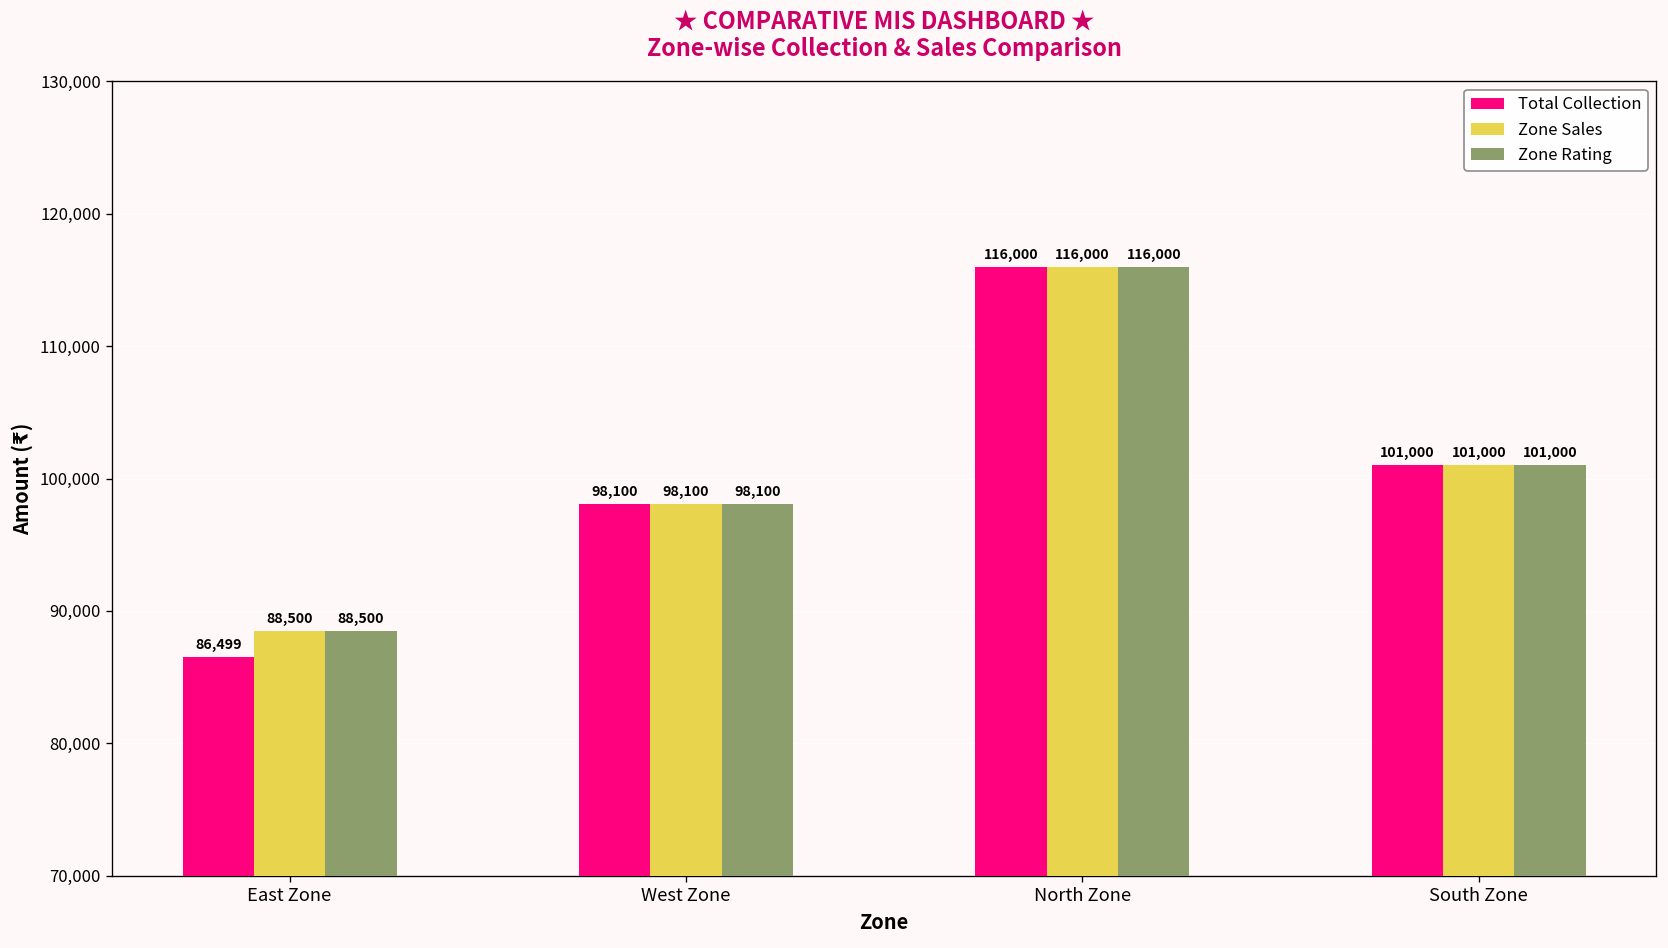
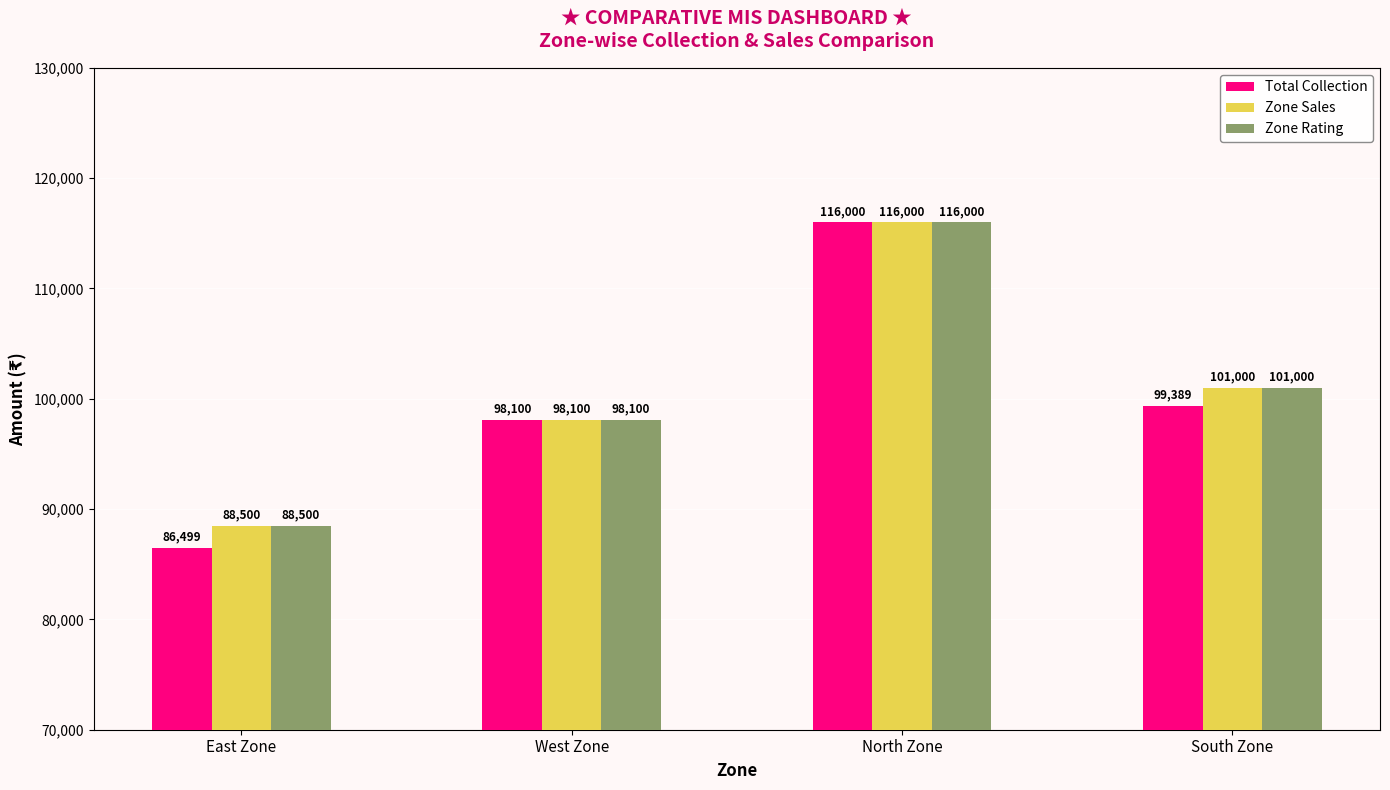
  {
    "Total Collection": {
      "East Zone": "86,499",
      "West Zone": "98,100",
      "North Zone": "116,000",
-     "South Zone": "101,000"
+     "South Zone": "99,389"
    },
    "Zone Sales": {
      "East Zone": "88,500",
      "West Zone": "98,100",
      "North Zone": "116,000",
      "South Zone": "101,000"
    },
    "Zone Rating": {
      "East Zone": "88,500",
      "West Zone": "98,100",
      "North Zone": "116,000",
      "South Zone": "101,000"
    }
  }
